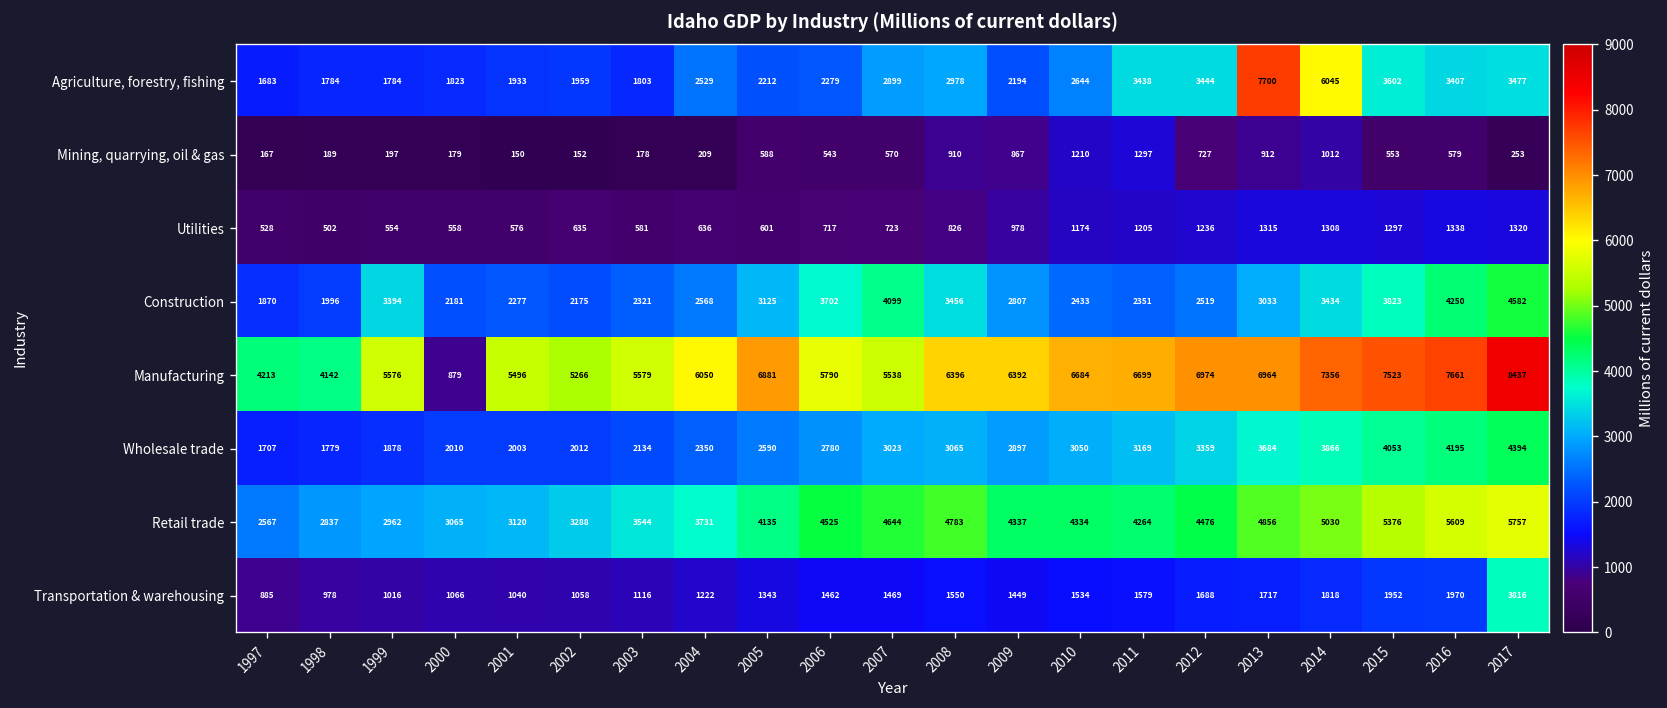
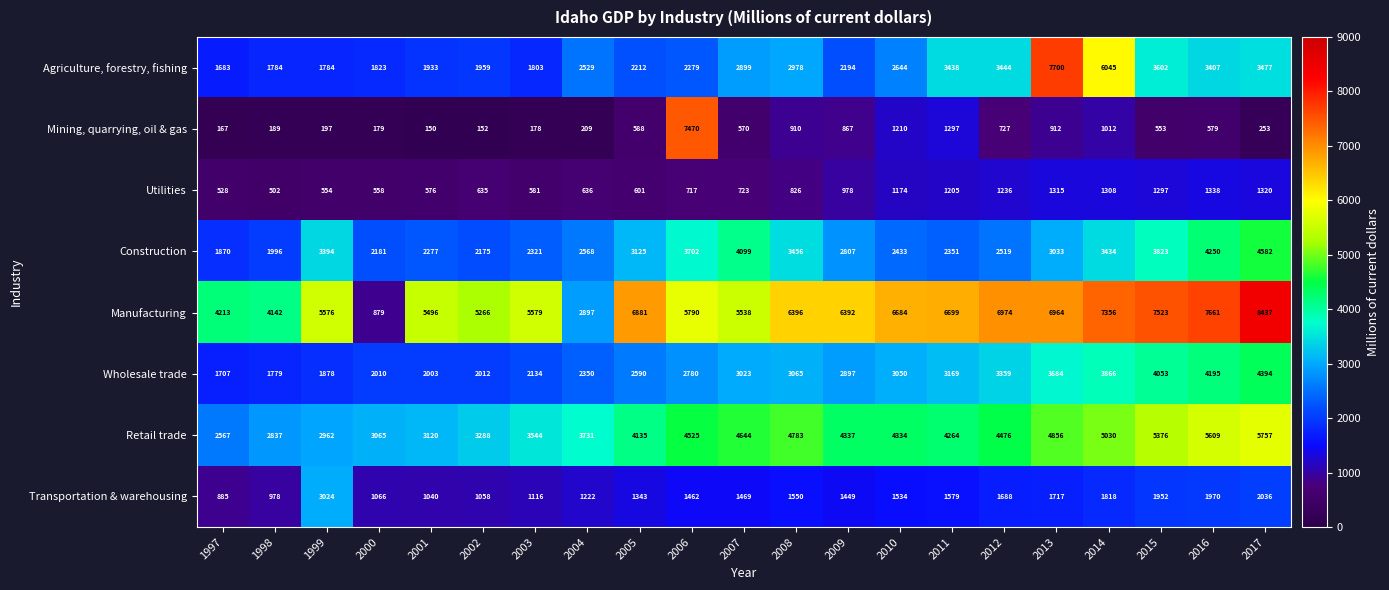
  {
    "Agriculture, forestry, fishing": {
      "1997": 1683,
      "1998": 1784,
      "1999": 1784,
      "2000": 1823,
      "2001": 1933,
      "2002": 1959,
      "2003": 1803,
      "2004": 2529,
      "2005": 2212,
      "2006": 2279,
      "2007": 2899,
      "2008": 2978,
      "2009": 2194,
      "2010": 2644,
      "2011": 3438,
      "2012": 3444,
      "2013": 7700,
      "2014": 6045,
      "2015": 3602,
      "2016": 3407,
      "2017": 3477
    },
    "Mining, quarrying, oil & gas": {
      "1997": 167,
      "1998": 189,
      "1999": 197,
      "2000": 179,
      "2001": 150,
      "2002": 152,
      "2003": 178,
      "2004": 209,
      "2005": 588,
-     "2006": 543,
+     "2006": 7470,
      "2007": 570,
      "2008": 910,
      "2009": 867,
      "2010": 1210,
      "2011": 1297,
      "2012": 727,
      "2013": 912,
      "2014": 1012,
      "2015": 553,
      "2016": 579,
      "2017": 253
    },
    "Utilities": {
      "1997": 528,
      "1998": 502,
      "1999": 554,
      "2000": 558,
      "2001": 576,
      "2002": 635,
      "2003": 581,
      "2004": 636,
      "2005": 601,
      "2006": 717,
      "2007": 723,
      "2008": 826,
      "2009": 978,
      "2010": 1174,
      "2011": 1205,
      "2012": 1236,
      "2013": 1315,
      "2014": 1308,
      "2015": 1297,
      "2016": 1338,
      "2017": 1320
    },
    "Construction": {
      "1997": 1870,
      "1998": 1996,
      "1999": 3394,
      "2000": 2181,
      "2001": 2277,
      "2002": 2175,
      "2003": 2321,
      "2004": 2568,
      "2005": 3125,
      "2006": 3702,
      "2007": 4099,
      "2008": 3456,
      "2009": 2807,
      "2010": 2433,
      "2011": 2351,
      "2012": 2519,
      "2013": 3033,
      "2014": 3434,
      "2015": 3823,
      "2016": 4250,
      "2017": 4582
    },
    "Manufacturing": {
      "1997": 4213,
      "1998": 4142,
      "1999": 5576,
      "2000": 879,
      "2001": 5496,
      "2002": 5266,
      "2003": 5579,
-     "2004": 6050,
+     "2004": 2897,
      "2005": 6881,
      "2006": 5790,
      "2007": 5538,
      "2008": 6396,
      "2009": 6392,
      "2010": 6684,
      "2011": 6699,
      "2012": 6974,
      "2013": 6964,
      "2014": 7356,
      "2015": 7523,
      "2016": 7661,
      "2017": 8437
    },
    "Wholesale trade": {
      "1997": 1707,
      "1998": 1779,
      "1999": 1878,
      "2000": 2010,
      "2001": 2003,
      "2002": 2012,
      "2003": 2134,
      "2004": 2350,
      "2005": 2590,
      "2006": 2780,
      "2007": 3023,
      "2008": 3065,
      "2009": 2897,
      "2010": 3050,
      "2011": 3169,
      "2012": 3359,
      "2013": 3684,
      "2014": 3866,
      "2015": 4053,
      "2016": 4195,
      "2017": 4394
    },
    "Retail trade": {
      "1997": 2567,
      "1998": 2837,
      "1999": 2962,
      "2000": 3065,
      "2001": 3120,
      "2002": 3288,
      "2003": 3544,
      "2004": 3731,
      "2005": 4135,
      "2006": 4525,
      "2007": 4644,
      "2008": 4783,
      "2009": 4337,
      "2010": 4334,
      "2011": 4264,
      "2012": 4476,
      "2013": 4856,
      "2014": 5030,
      "2015": 5376,
      "2016": 5609,
      "2017": 5757
    },
    "Transportation & warehousing": {
      "1997": 885,
      "1998": 978,
-     "1999": 1016,
+     "1999": 3024,
      "2000": 1066,
      "2001": 1040,
      "2002": 1058,
      "2003": 1116,
      "2004": 1222,
      "2005": 1343,
      "2006": 1462,
      "2007": 1469,
      "2008": 1550,
      "2009": 1449,
      "2010": 1534,
      "2011": 1579,
      "2012": 1688,
      "2013": 1717,
      "2014": 1818,
      "2015": 1952,
      "2016": 1970,
-     "2017": 3816
+     "2017": 2036
    }
  }
